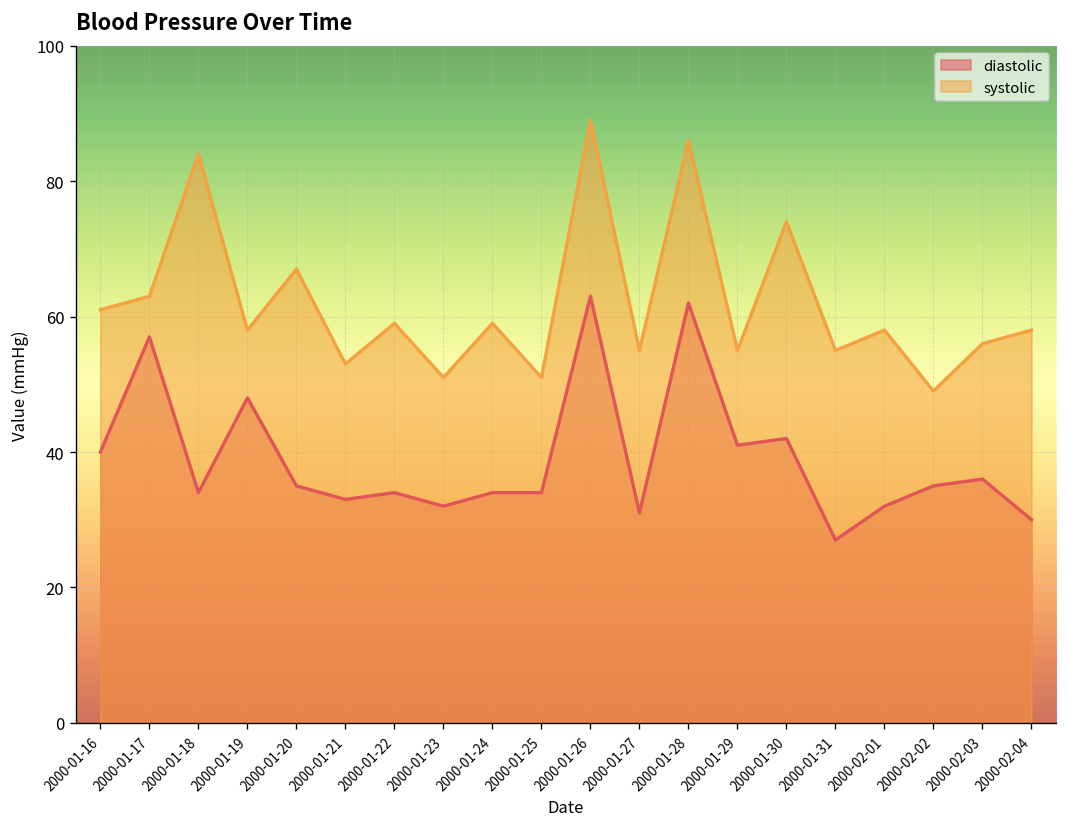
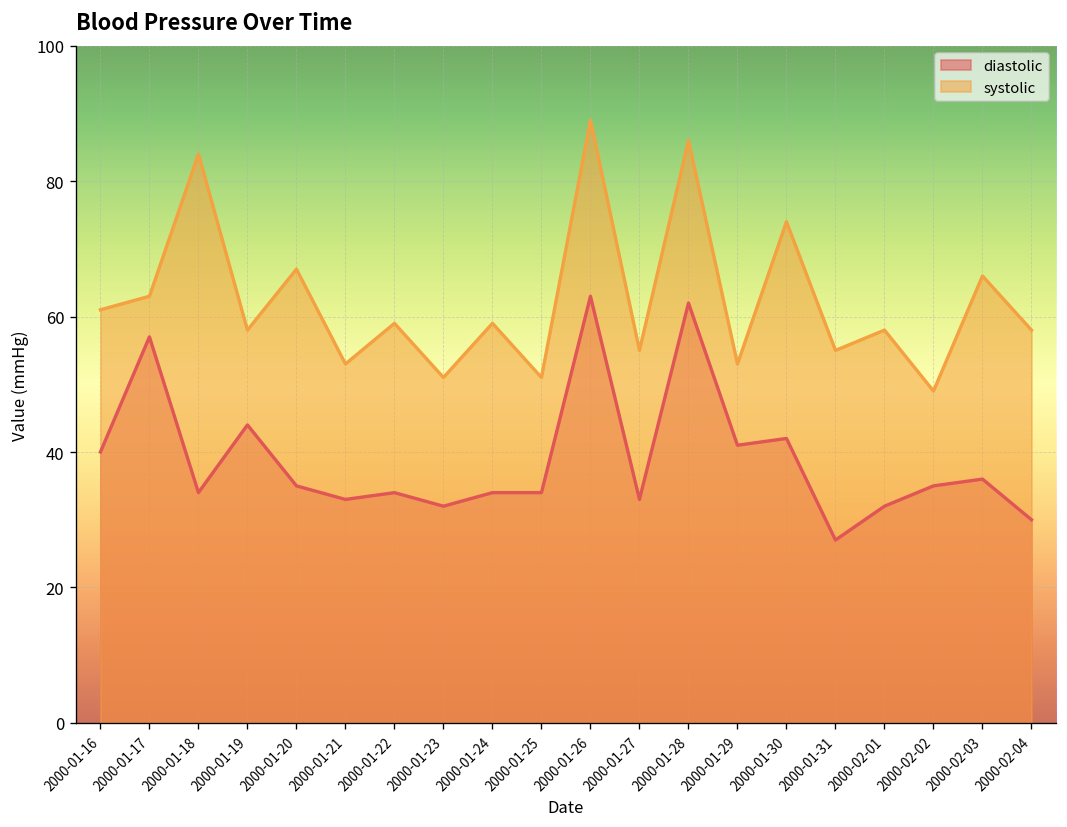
  {
    "diastolic": {
      "2000-01-16": 40,
      "2000-01-17": 57,
      "2000-01-18": 34,
-     "2000-01-19": 48,
+     "2000-01-19": 44,
      "2000-01-20": 35,
      "2000-01-21": 33,
      "2000-01-22": 34,
      "2000-01-23": 32,
      "2000-01-24": 34,
      "2000-01-25": 34,
      "2000-01-26": 63,
-     "2000-01-27": 31,
+     "2000-01-27": 33,
      "2000-01-28": 62,
      "2000-01-29": 41,
      "2000-01-30": 42,
      "2000-01-31": 27,
      "2000-02-01": 32,
      "2000-02-02": 35,
      "2000-02-03": 36,
      "2000-02-04": 30
    },
    "systolic": {
      "2000-01-16": 61,
      "2000-01-17": 63,
      "2000-01-18": 84,
      "2000-01-19": 58,
      "2000-01-20": 67,
      "2000-01-21": 53,
      "2000-01-22": 59,
      "2000-01-23": 51,
      "2000-01-24": 59,
      "2000-01-25": 51,
      "2000-01-26": 89,
      "2000-01-27": 55,
      "2000-01-28": 86,
-     "2000-01-29": 55,
+     "2000-01-29": 53,
      "2000-01-30": 74,
      "2000-01-31": 55,
      "2000-02-01": 58,
      "2000-02-02": 49,
-     "2000-02-03": 56,
+     "2000-02-03": 66,
      "2000-02-04": 58
    }
  }
